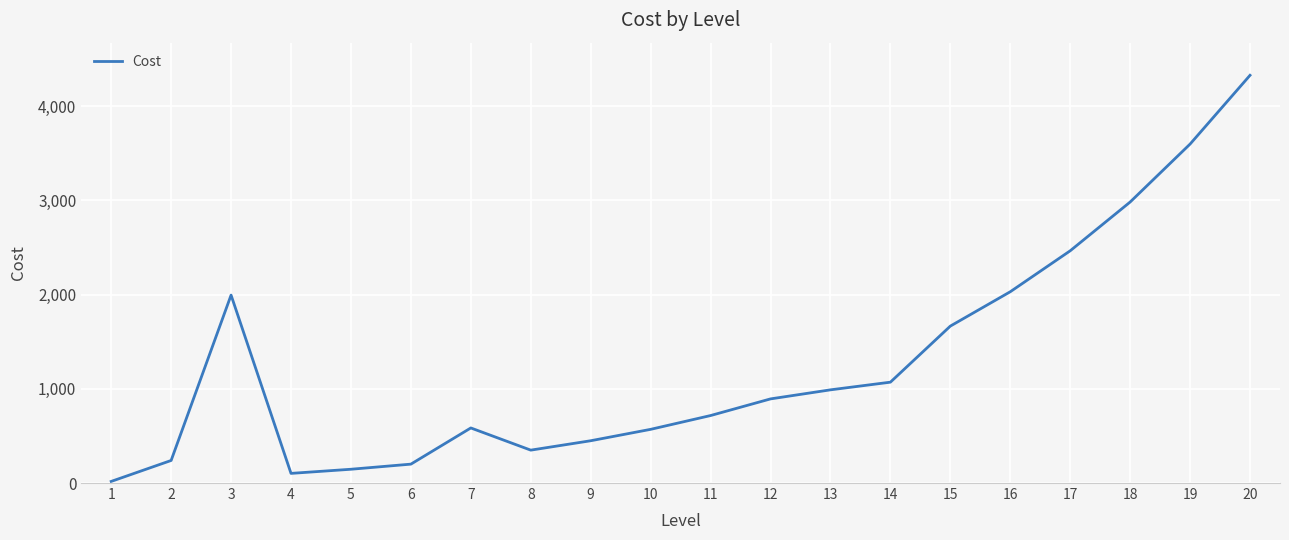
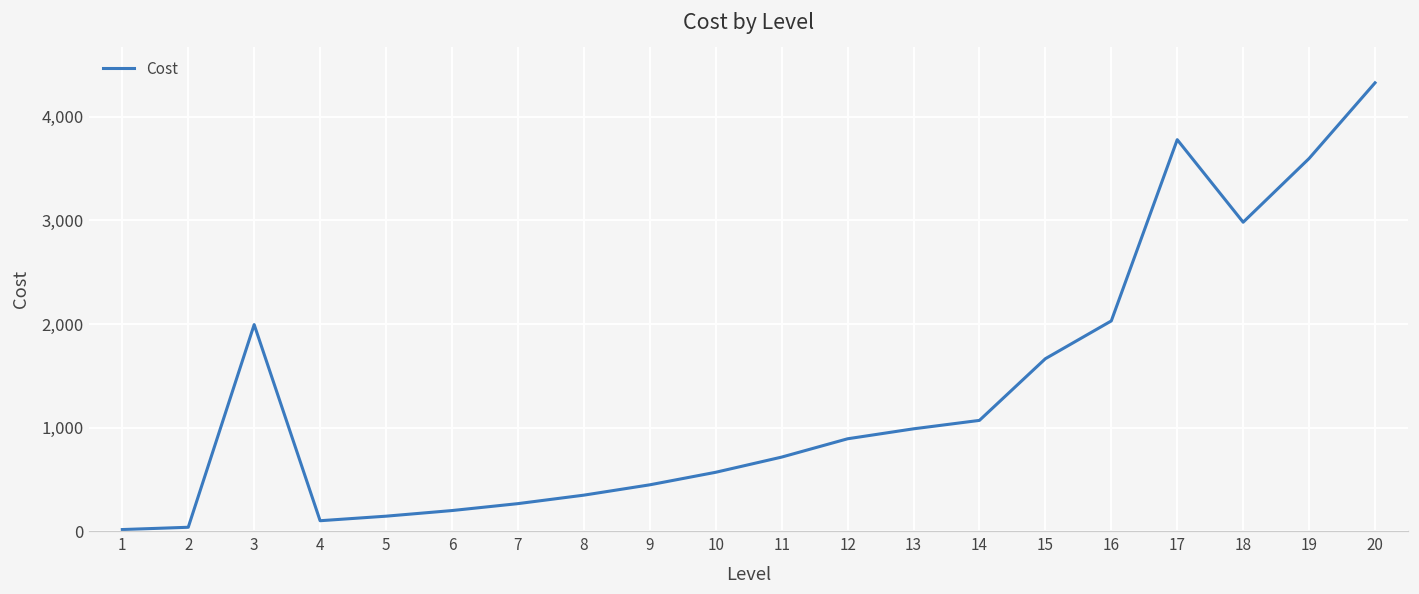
  {
    "1": "0",
-   "2": "200",
+   "2": "0",
    "3": "2,000",
    "4": "100",
    "5": "100",
    "6": "200",
-   "7": "600",
+   "7": "300",
    "8": "300",
    "9": "400",
    "10": "600",
    "11": "700",
    "12": "900",
    "13": "1,000",
    "14": "1,100",
    "15": "1,700",
    "16": "2,000",
-   "17": "2,500",
+   "17": "3,800",
    "18": "3,000",
    "19": "3,600",
    "20": "4,300"
  }
